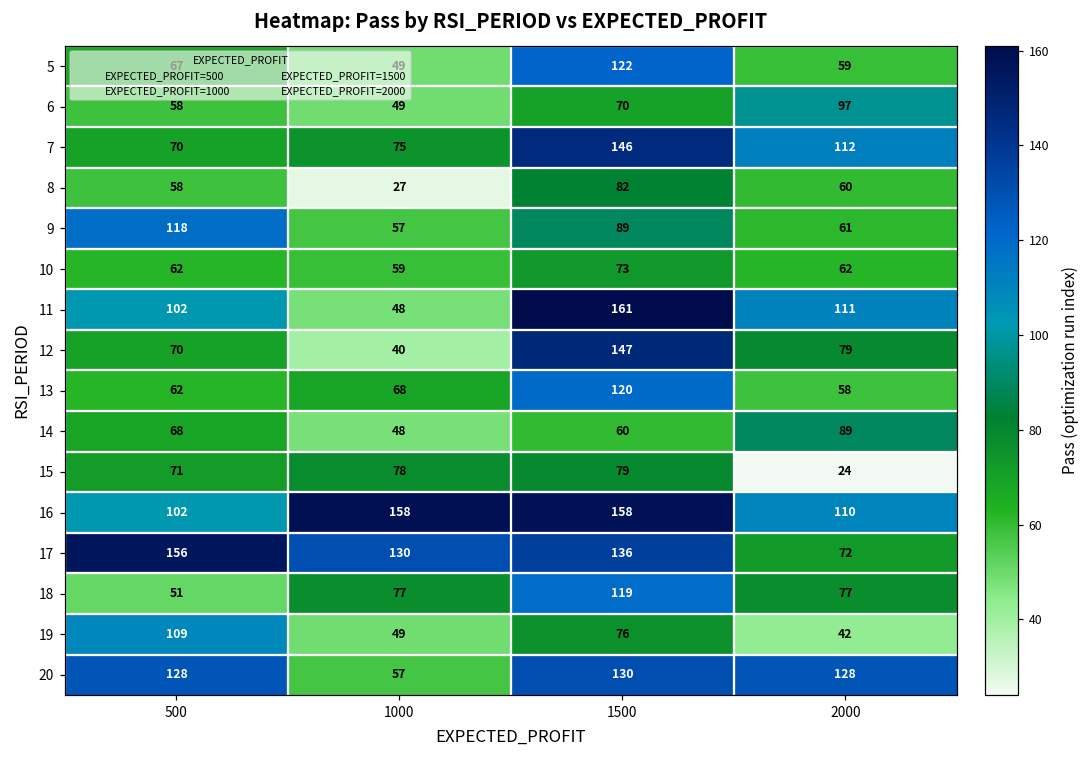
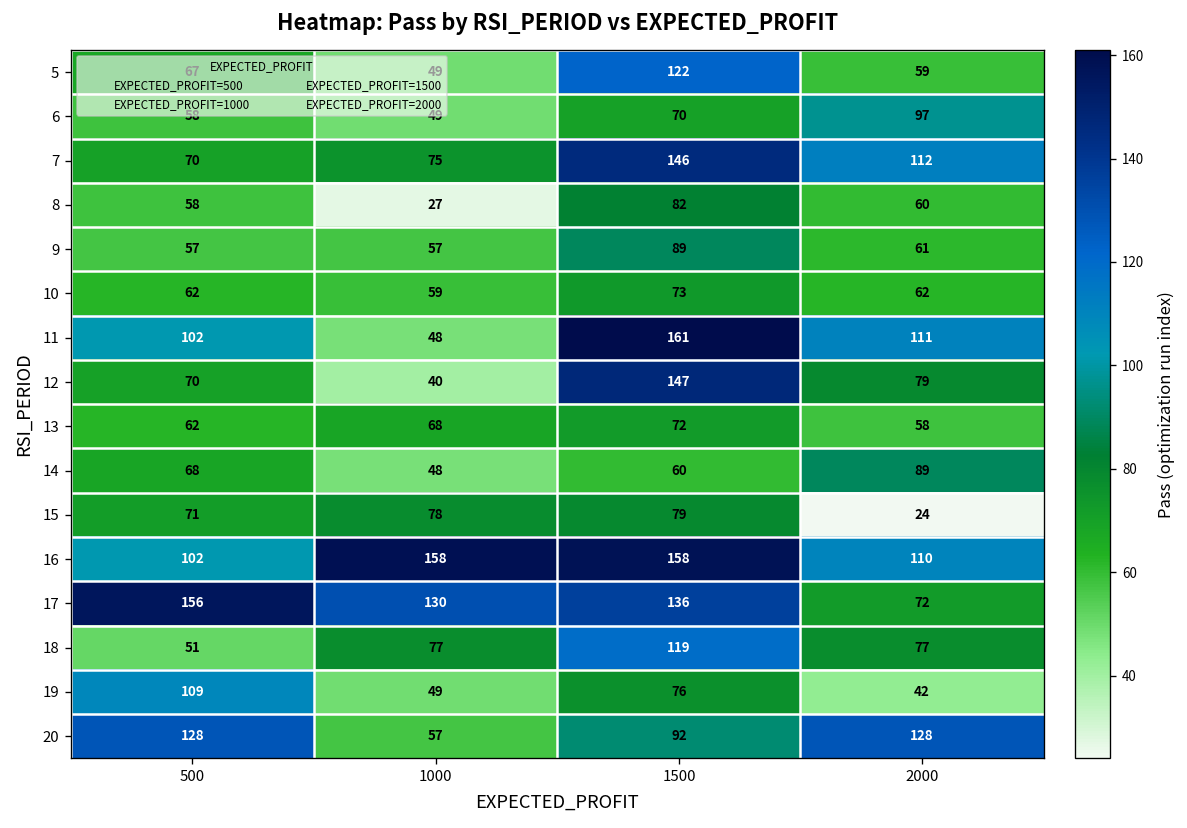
  {
    "5": {
      "1500": 122,
      "2000": 59
    },
    "6": {
      "1500": 70,
      "2000": 97
    },
    "7": {
      "500": 70,
      "1000": 75,
      "1500": 146,
      "2000": 112
    },
    "8": {
      "500": 58,
      "1000": 27,
      "1500": 82,
      "2000": 60
    },
    "9": {
-     "500": 118,
+     "500": 57,
      "1000": 57,
      "1500": 89,
      "2000": 61
    },
    "10": {
      "500": 62,
      "1000": 59,
      "1500": 73,
      "2000": 62
    },
    "11": {
      "500": 102,
      "1000": 48,
      "1500": 161,
      "2000": 111
    },
    "12": {
      "500": 70,
      "1000": 40,
      "1500": 147,
      "2000": 79
    },
    "13": {
      "500": 62,
      "1000": 68,
-     "1500": 120,
+     "1500": 72,
      "2000": 58
    },
    "14": {
      "500": 68,
      "1000": 48,
      "1500": 60,
      "2000": 89
    },
    "15": {
      "500": 71,
      "1000": 78,
      "1500": 79,
      "2000": 24
    },
    "16": {
      "500": 102,
      "1000": 158,
      "1500": 158,
      "2000": 110
    },
    "17": {
      "500": 156,
      "1000": 130,
      "1500": 136,
      "2000": 72
    },
    "18": {
      "500": 51,
      "1000": 77,
      "1500": 119,
      "2000": 77
    },
    "19": {
      "500": 109,
      "1000": 49,
      "1500": 76,
      "2000": 42
    },
    "20": {
      "500": 128,
      "1000": 57,
-     "1500": 130,
+     "1500": 92,
      "2000": 128
    }
  }
